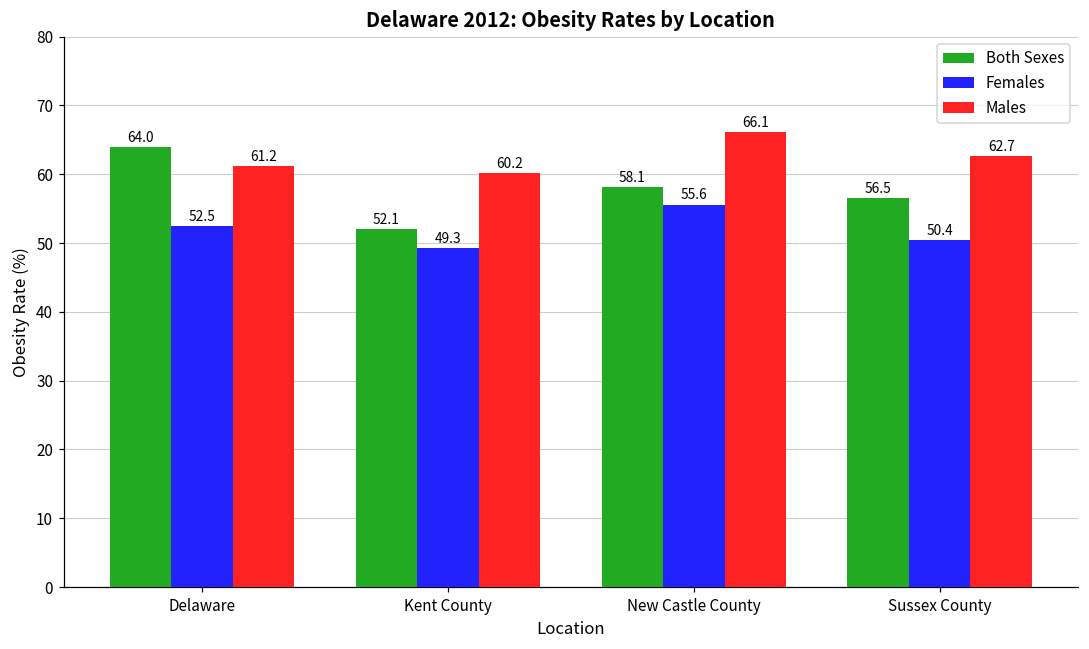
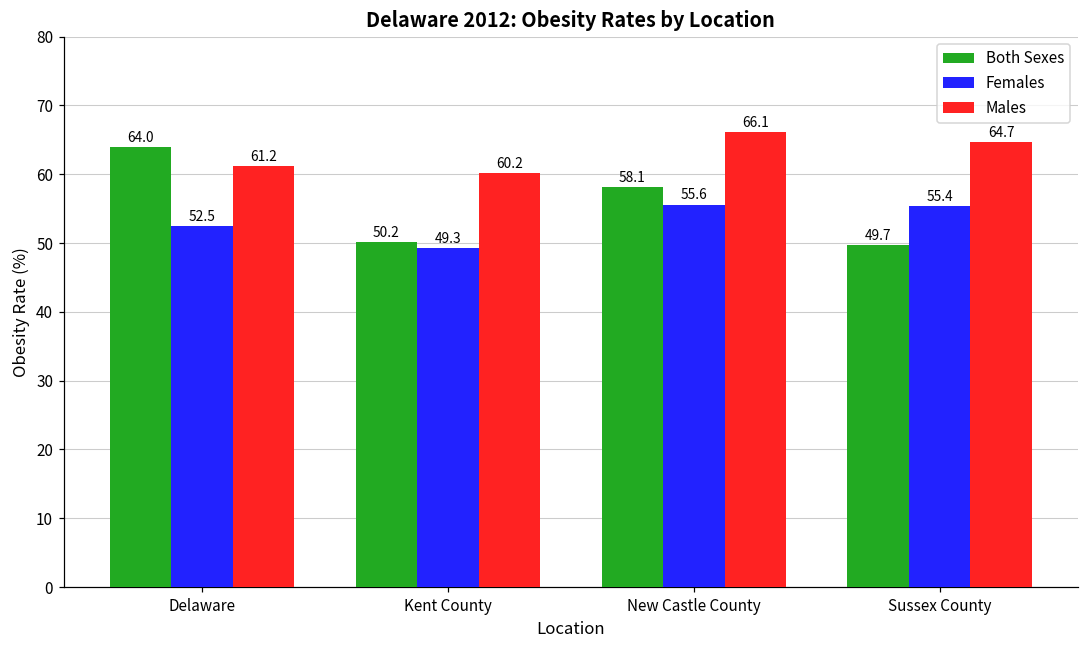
  {
    "Both Sexes": {
      "Delaware": 64.0,
-     "Kent County": 52.1,
+     "Kent County": 50.2,
      "New Castle County": 58.1,
-     "Sussex County": 56.5
+     "Sussex County": 49.7
    },
    "Females": {
      "Delaware": 52.5,
      "Kent County": 49.3,
      "New Castle County": 55.6,
-     "Sussex County": 50.4
+     "Sussex County": 55.4
    },
    "Males": {
      "Delaware": 61.2,
      "Kent County": 60.2,
      "New Castle County": 66.1,
-     "Sussex County": 62.7
+     "Sussex County": 64.7
    }
  }
